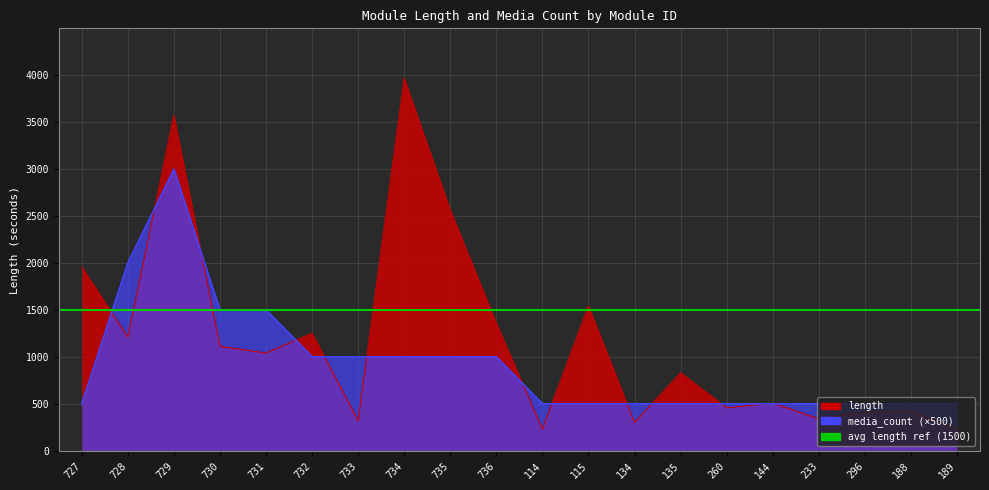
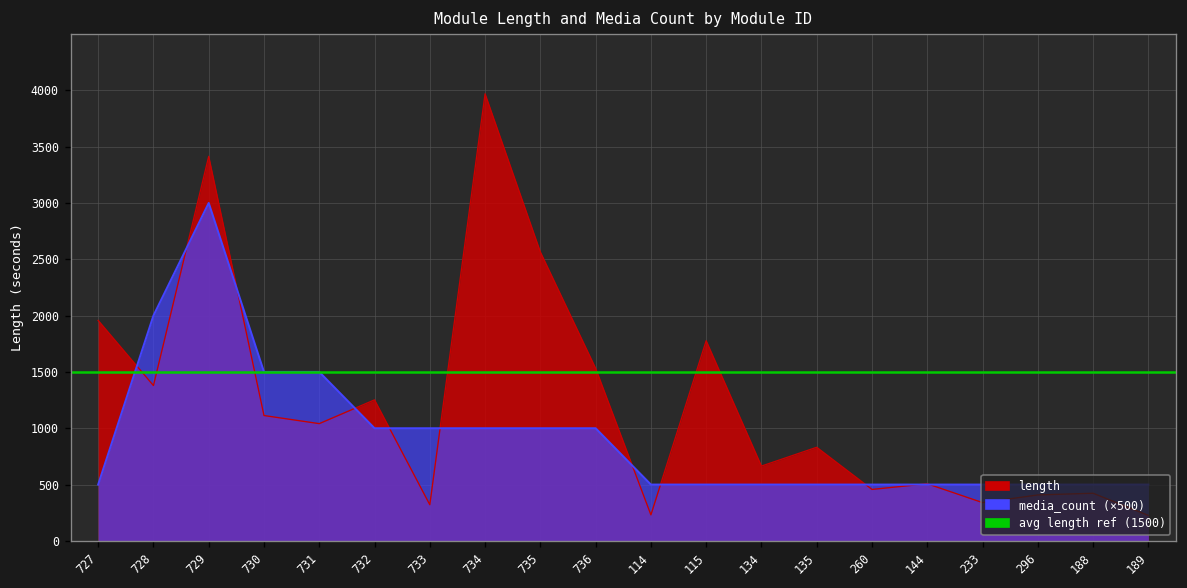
  {
    "length": {
      "727": 2000,
-     "728": 1200,
-     "729": 3600,
+     "728": 1400,
+     "729": 3400,
      "730": 1100,
      "731": 1000,
      "732": 1300,
      "733": 300,
      "734": 4000,
      "735": 2600,
-     "736": 1400,
+     "736": 1500,
      "114": 200,
-     "115": 1500,
-     "134": 300,
+     "115": 1800,
+     "134": 700,
      "135": 800,
      "260": 500
    }
  }
